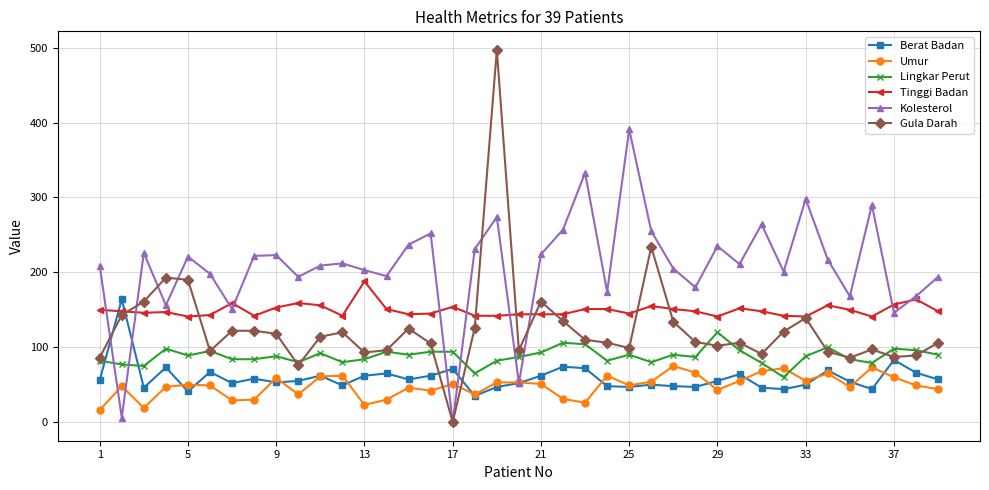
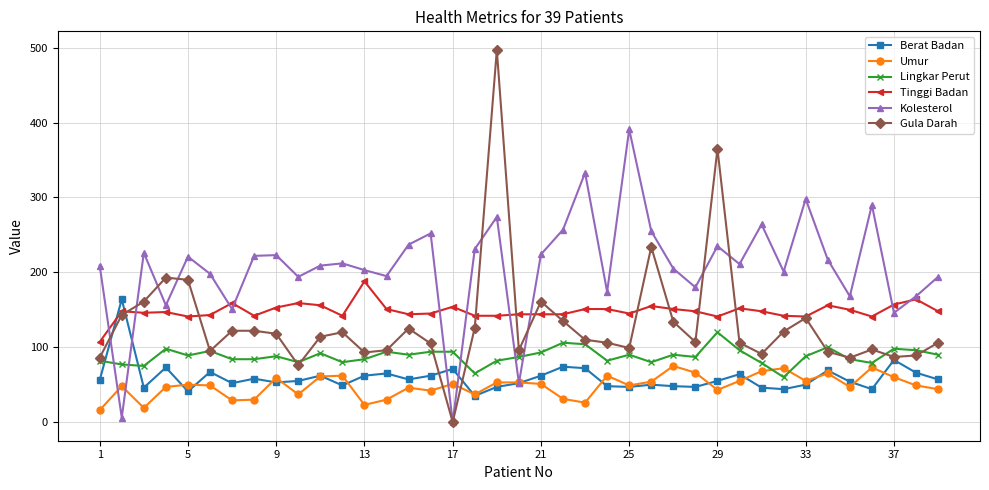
  {
    "Berat Badan": {
      "1": 60,
      "5": 40,
      "9": 50,
      "13": 60,
      "17": 70,
      "21": 60,
      "29": 60,
      "33": 50,
      "37": 80
    },
    "Umur": {
      "1": 20,
      "5": 50,
      "9": 60,
      "13": 20,
      "17": 50,
      "21": 50,
      "29": 40,
      "33": 60,
      "37": 60
    },
    "Lingkar Perut": {
      "1": 80,
      "5": 90,
      "9": 90,
      "13": 80,
      "17": 90,
      "21": 90,
      "25": 90,
      "29": 120,
      "33": 90,
      "37": 100
    },
    "Tinggi Badan": {
-     "1": 150,
+     "1": 110,
      "5": 140,
      "9": 150,
      "13": 190,
      "17": 150,
      "21": 140,
      "25": 150,
      "29": 140,
      "37": 160
    },
    "Kolesterol": {
      "1": 210,
      "5": 220,
      "9": 220,
      "13": 200,
      "21": 220,
      "25": 390,
      "29": 240,
      "33": 300,
      "37": 150
    },
    "Gula Darah": {
      "1": 90,
      "5": 190,
      "9": 120,
      "13": 90,
      "21": 160,
      "25": 100,
-     "29": 100,
+     "29": 370,
      "37": 90
    }
  }
